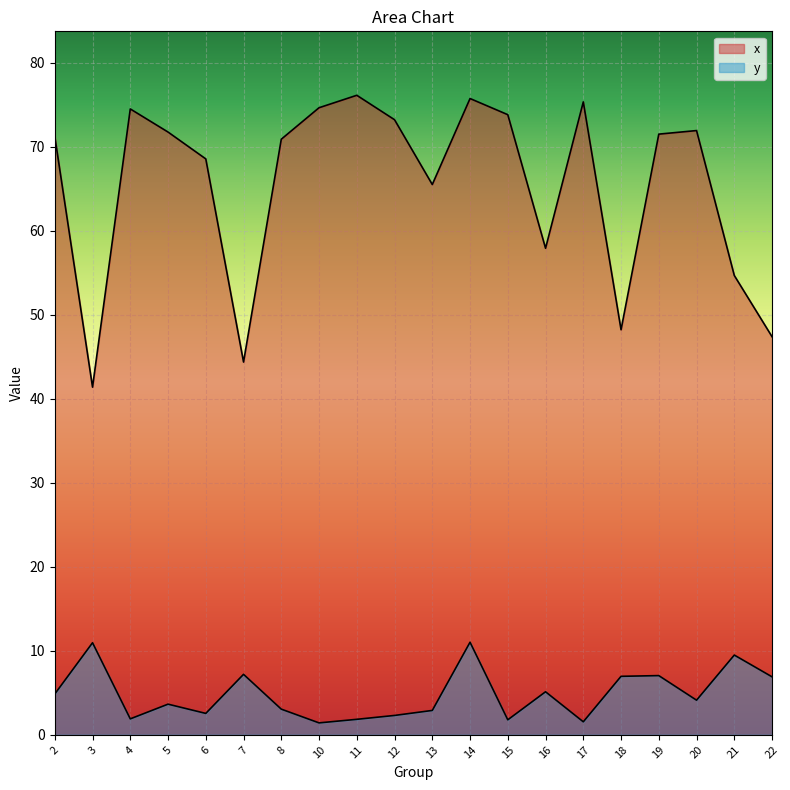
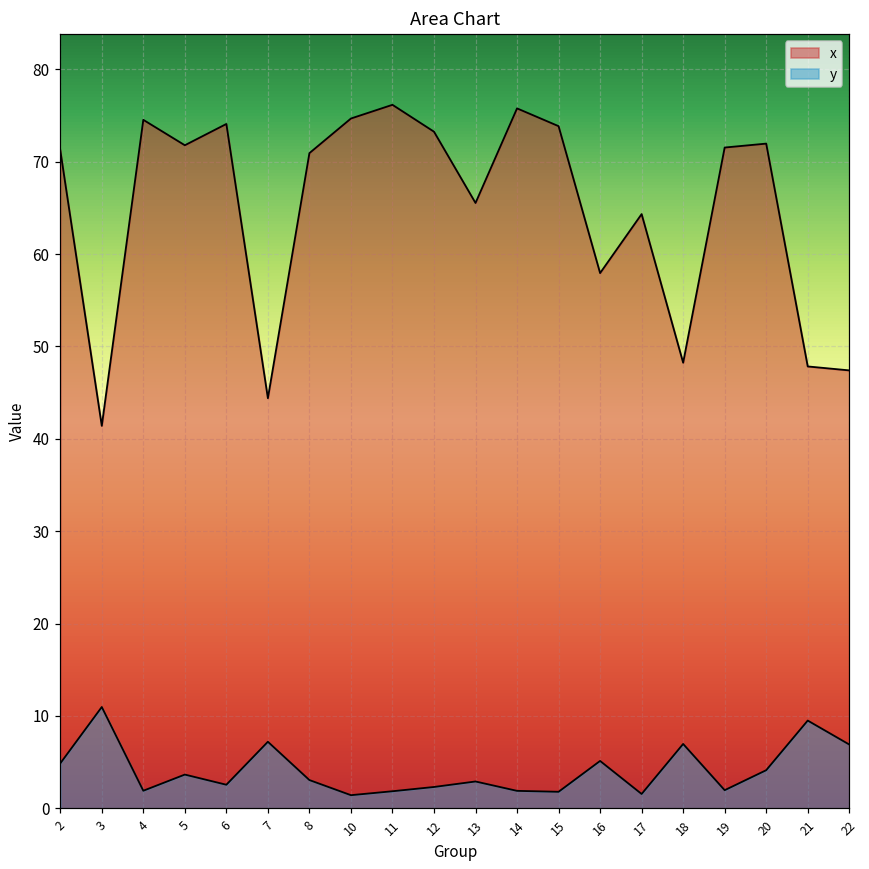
  {
    "x": {
      "2": 71,
      "3": 41,
      "4": 75,
      "5": 72,
-     "6": 69,
+     "6": 74,
      "7": 44,
      "8": 71,
      "10": 75,
      "11": 76,
      "12": 73,
      "13": 66,
      "14": 76,
      "15": 74,
      "16": 58,
-     "17": 75,
+     "17": 64,
      "18": 48,
      "19": 72,
      "20": 72,
-     "21": 55,
+     "21": 48,
      "22": 47
    },
    "y": {
      "2": 5,
      "3": 11,
      "4": 2,
      "5": 4,
      "6": 3,
      "7": 7,
      "8": 3,
      "10": 1,
      "11": 2,
      "12": 2,
      "13": 3,
-     "14": 11,
+     "14": 2,
      "15": 2,
      "16": 5,
      "17": 2,
      "18": 7,
-     "19": 7,
+     "19": 2,
      "20": 4,
      "21": 9,
      "22": 7
    }
  }
